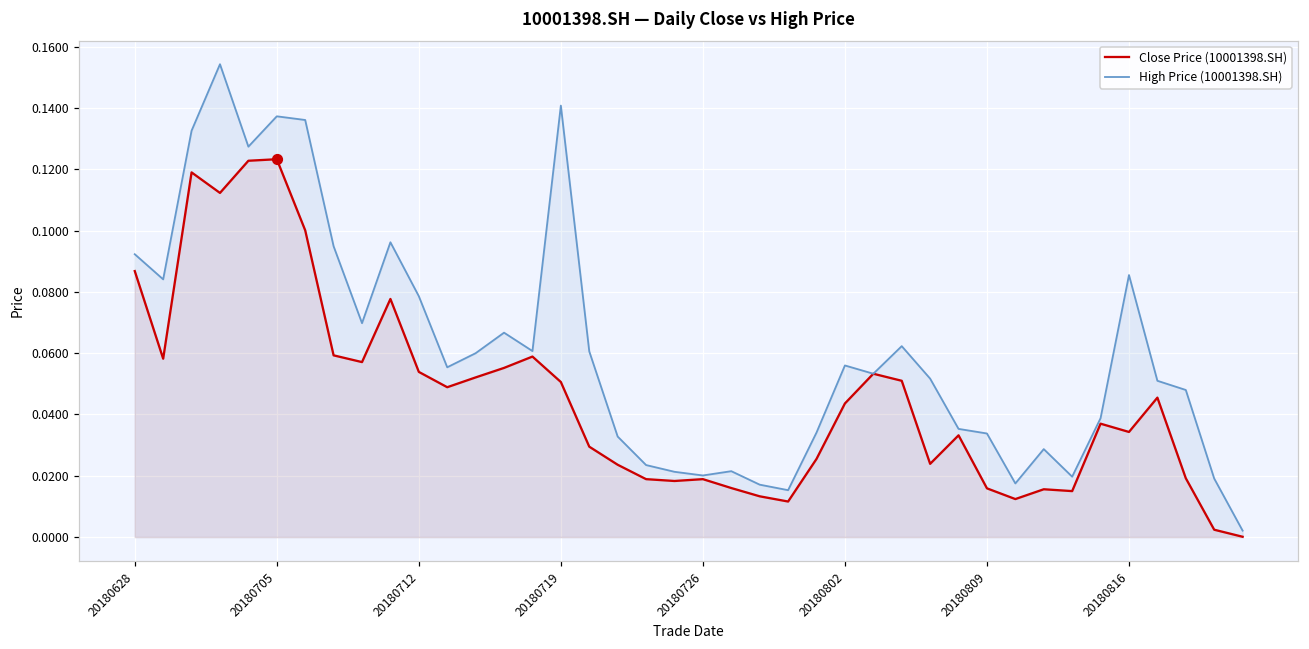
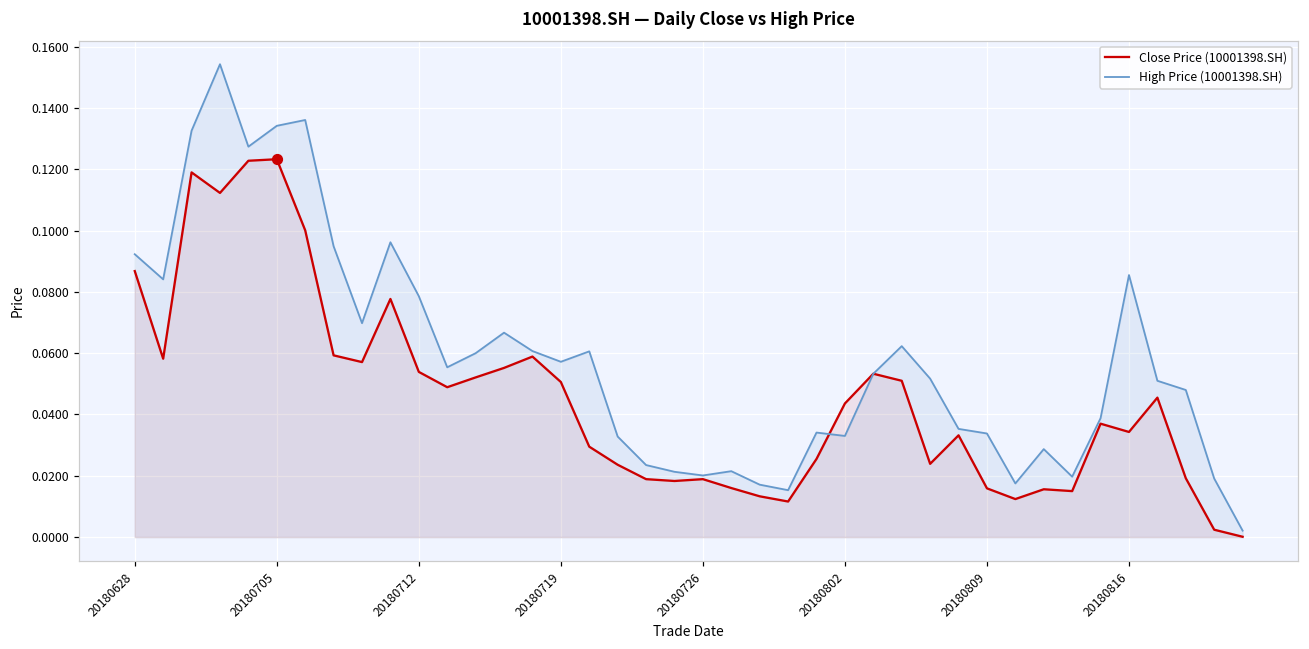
  {
    "High Price (10001398.SH)": {
      "20180628": 0.092,
-     "20180705": 0.137,
+     "20180705": 0.134,
      "20180712": 0.079,
-     "20180719": 0.141,
+     "20180719": 0.057,
      "20180726": 0.020,
-     "20180802": 0.056,
+     "20180802": 0.033,
      "20180809": 0.034,
      "20180816": 0.086
    }
  }
